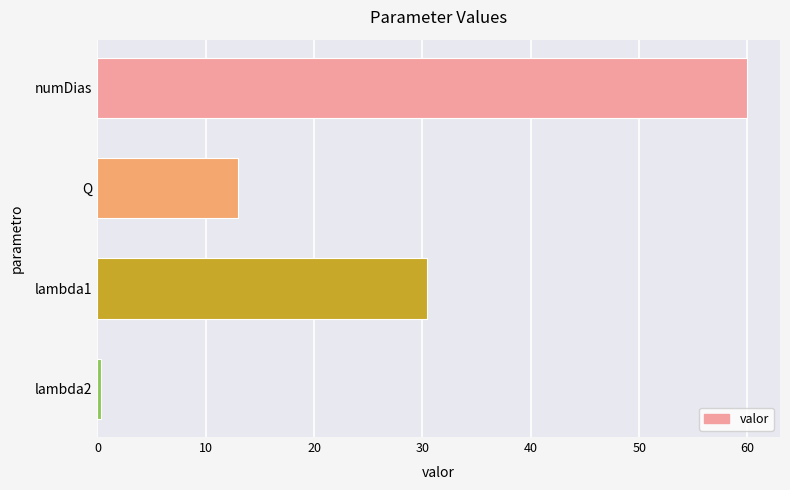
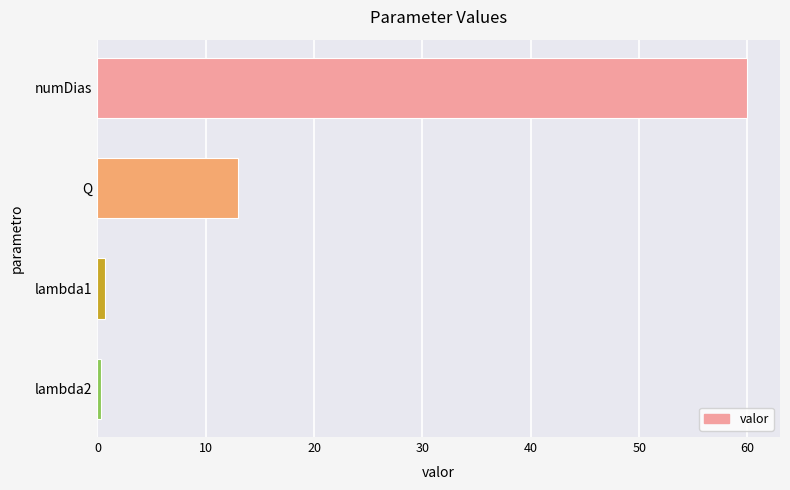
  {
    "numDias": 60.0,
    "Q": 13.0,
-   "lambda1": 30.4,
+   "lambda1": 0.7,
    "lambda2": 0.3
  }
